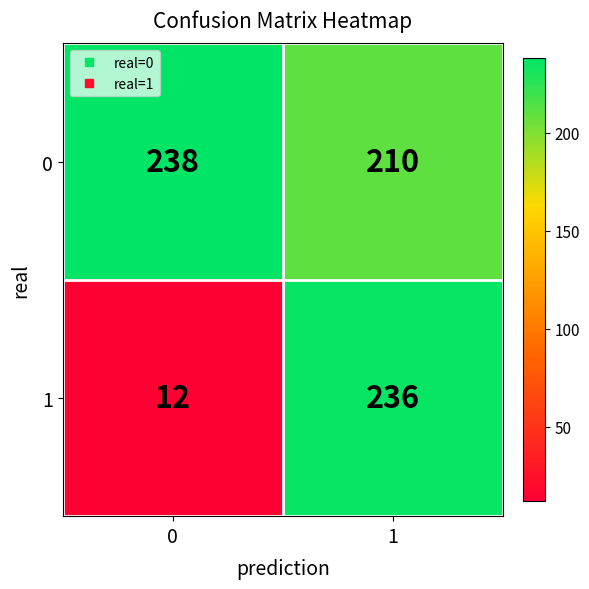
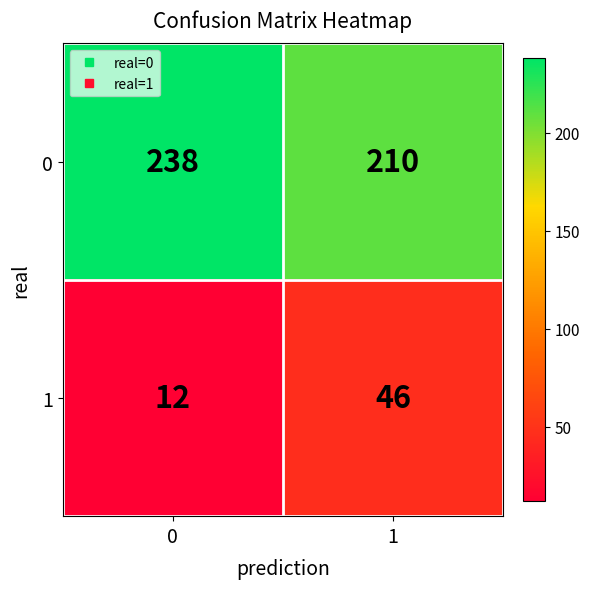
  {
    "0": {
      "0": 238,
      "1": 210
    },
    "1": {
      "0": 12,
-     "1": 236
+     "1": 46
    }
  }
